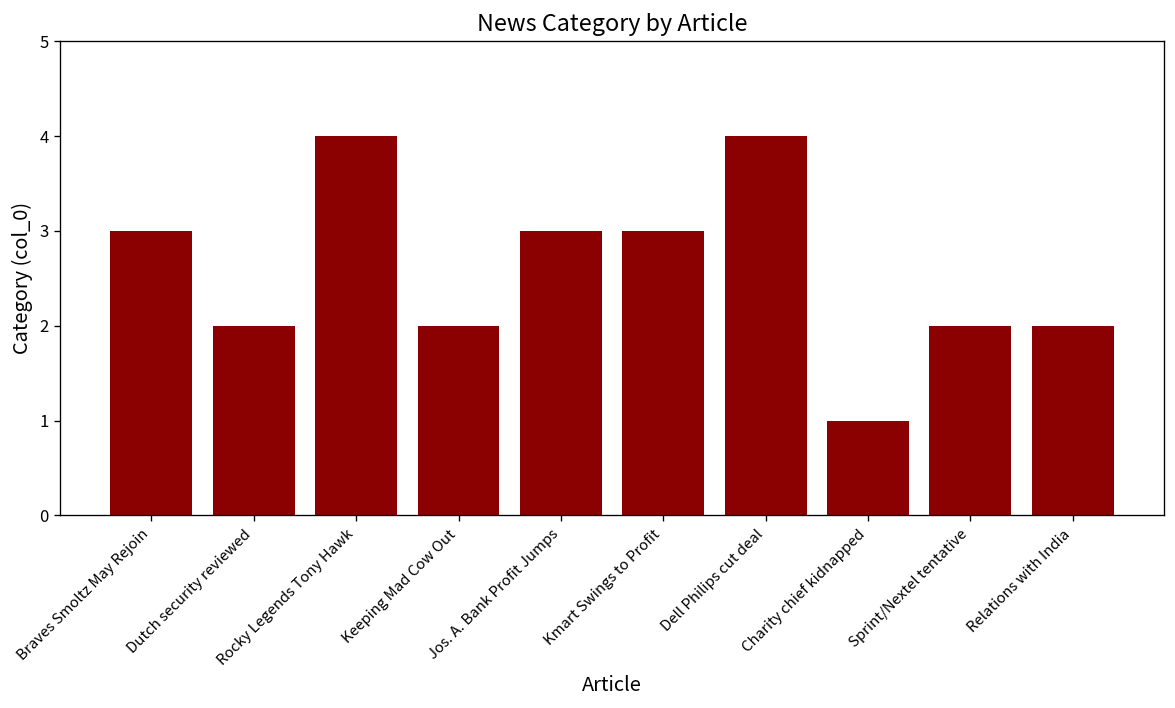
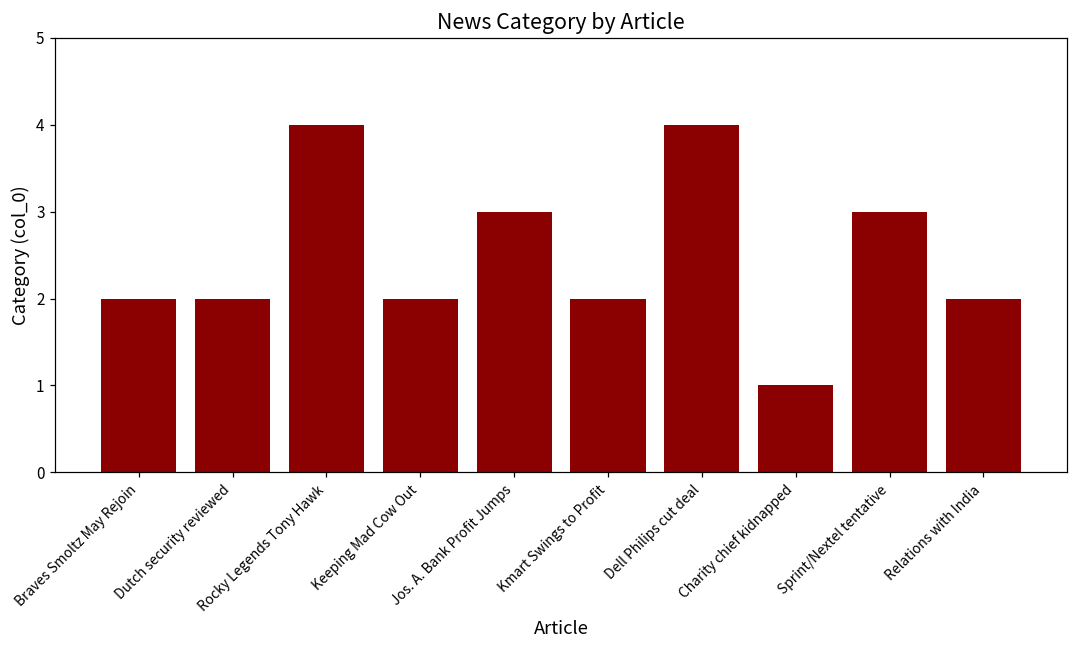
  {
-   "Braves Smoltz May Rejoin": 3,
+   "Braves Smoltz May Rejoin": 2,
    "Dutch security reviewed": 2,
    "Rocky Legends Tony Hawk": 4,
    "Keeping Mad Cow Out": 2,
    "Jos. A. Bank Profit Jumps": 3,
-   "Kmart Swings to Profit": 3,
+   "Kmart Swings to Profit": 2,
    "Dell Philips cut deal": 4,
    "Charity chief kidnapped": 1,
-   "Sprint/Nextel tentative": 2,
+   "Sprint/Nextel tentative": 3,
    "Relations with India": 2
  }
